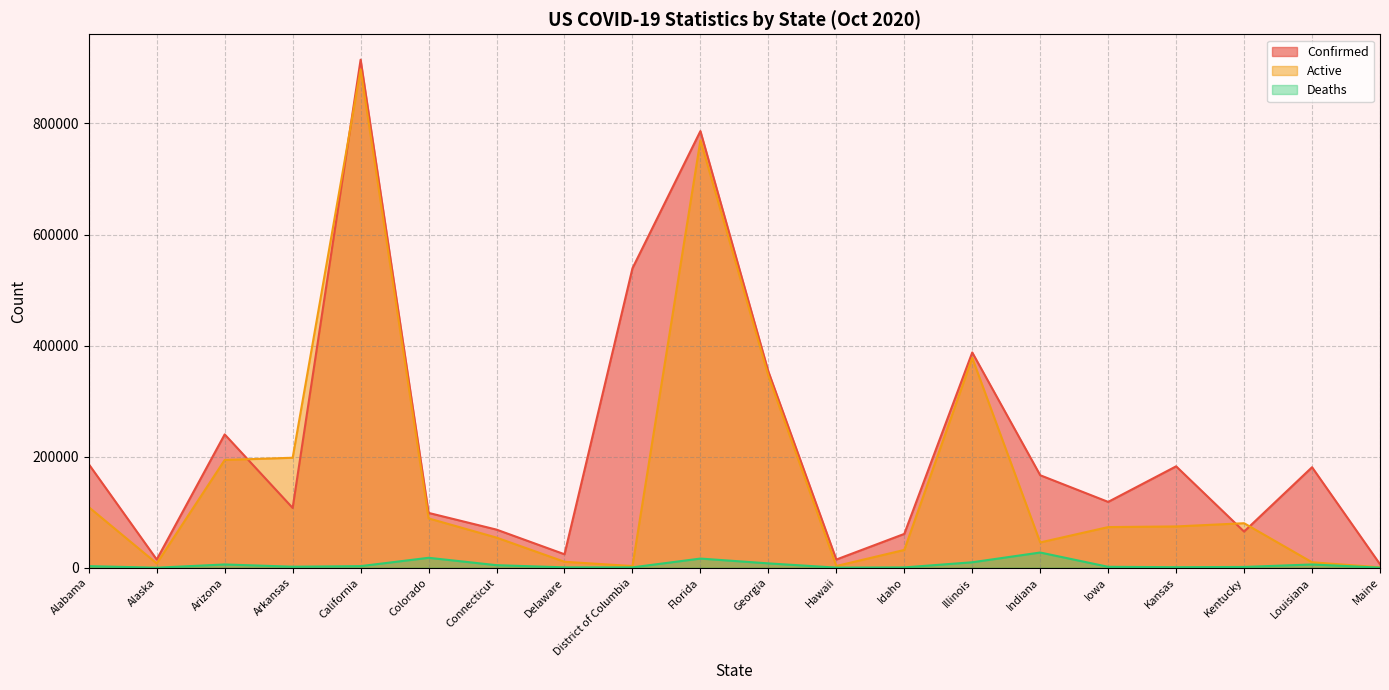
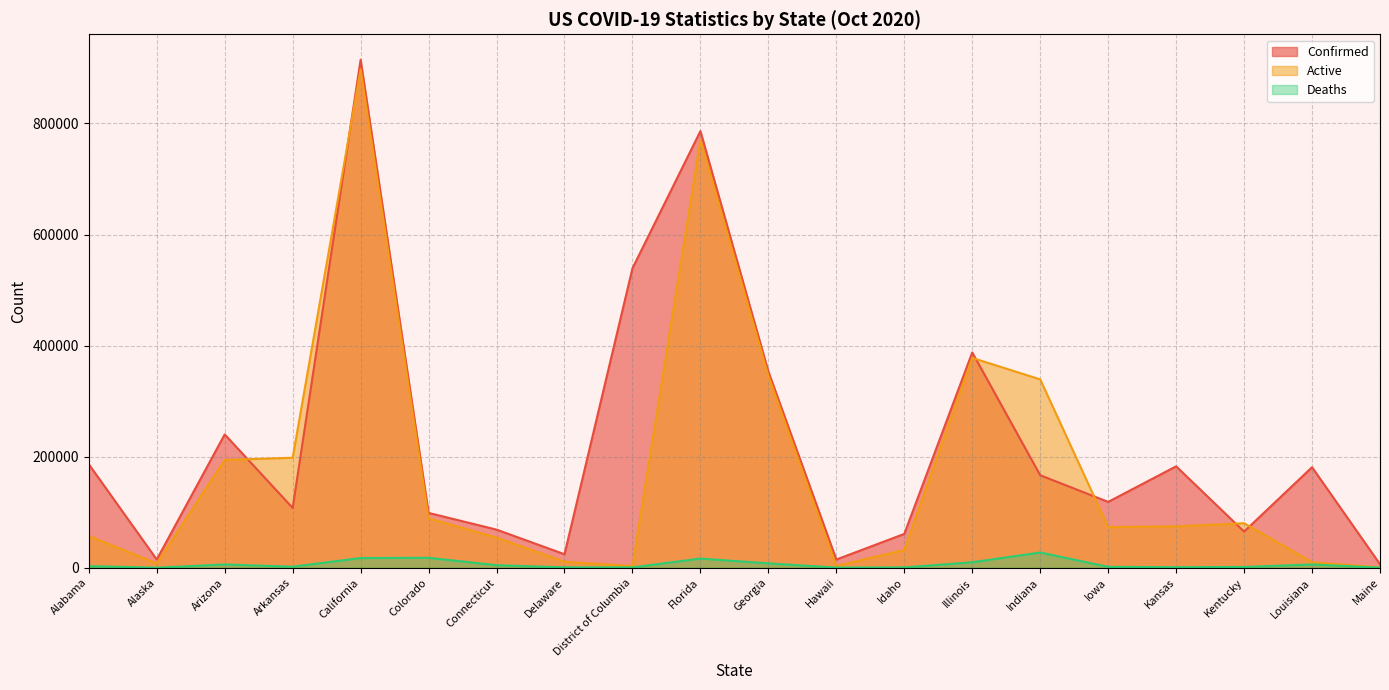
  {
    "Confirmed": {
      "Alabama": 190000,
      "Alaska": 10000,
      "Arizona": 240000,
      "Arkansas": 110000,
      "California": 910000,
      "Colorado": 100000,
      "Connecticut": 70000,
      "Delaware": 20000,
      "District of Columbia": 540000,
      "Florida": 790000,
      "Georgia": 350000,
      "Hawaii": 10000,
      "Idaho": 60000,
      "Illinois": 390000,
      "Indiana": 170000,
      "Iowa": 120000,
      "Kansas": 180000,
      "Kentucky": 70000,
      "Louisiana": 180000,
      "Maine": 10000
    },
    "Active": {
-     "Alabama": 110000,
+     "Alabama": 60000,
      "Alaska": 10000,
      "Arizona": 190000,
      "Arkansas": 200000,
      "California": 900000,
      "Colorado": 90000,
      "Connecticut": 50000,
      "Delaware": 10000,
      "Florida": 770000,
      "Georgia": 350000,
      "Idaho": 30000,
      "Illinois": 380000,
-     "Indiana": 50000,
+     "Indiana": 340000,
      "Iowa": 70000,
      "Kansas": 70000,
      "Kentucky": 80000
    },
    "Deaths": {
      "Alabama": 0,
      "Alaska": 0,
      "Arizona": 10000,
      "Arkansas": 0,
-     "California": 0,
+     "California": 20000,
      "Colorado": 20000,
      "Connecticut": 0,
      "Delaware": 0,
      "Florida": 20000,
      "Georgia": 10000,
      "Idaho": 0,
      "Illinois": 10000,
      "Indiana": 30000,
      "Iowa": 0,
      "Kansas": 0,
      "Kentucky": 0
    }
  }
